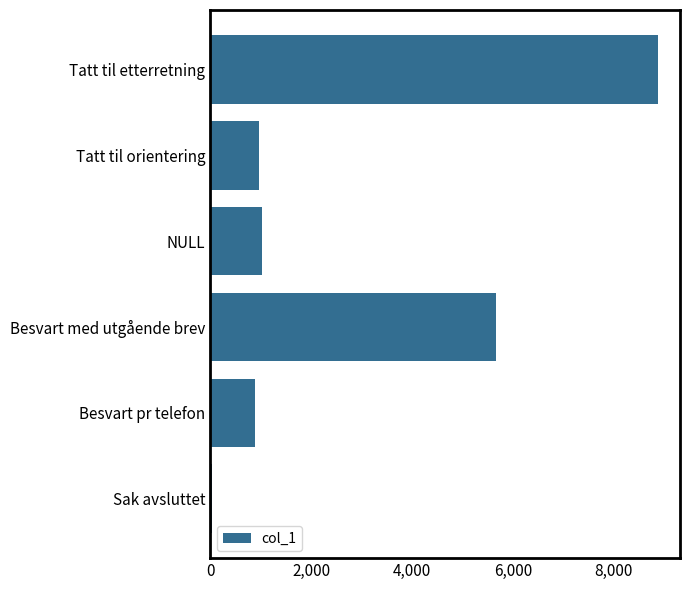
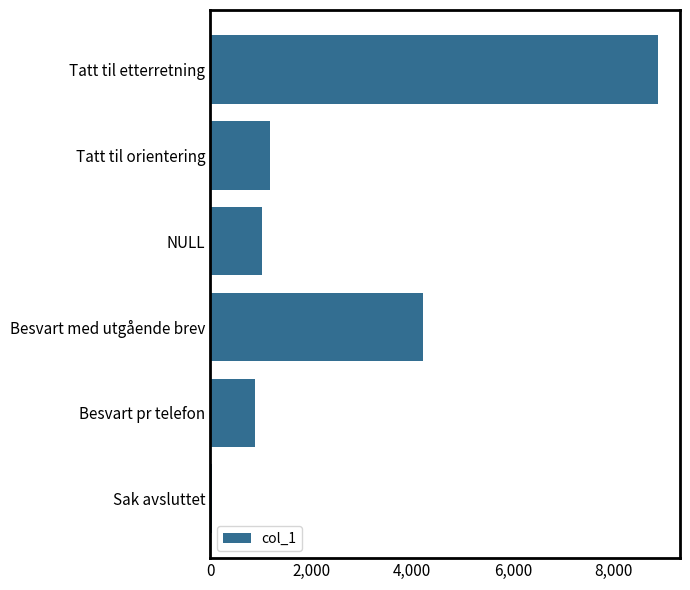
  {
    "Tatt til etterretning": "8,900",
-   "Tatt til orientering": "1,000",
+   "Tatt til orientering": "1,200",
    "NULL": "1,000",
-   "Besvart med utgående brev": "5,700",
+   "Besvart med utgående brev": "4,200",
    "Besvart pr telefon": "900"
  }
